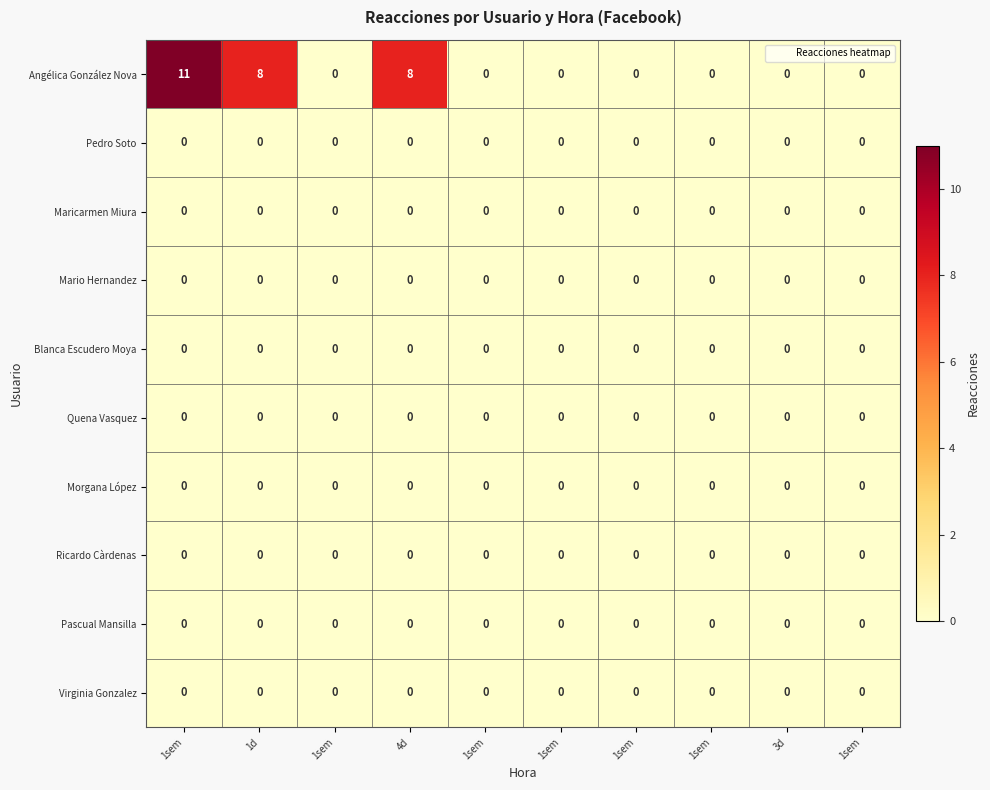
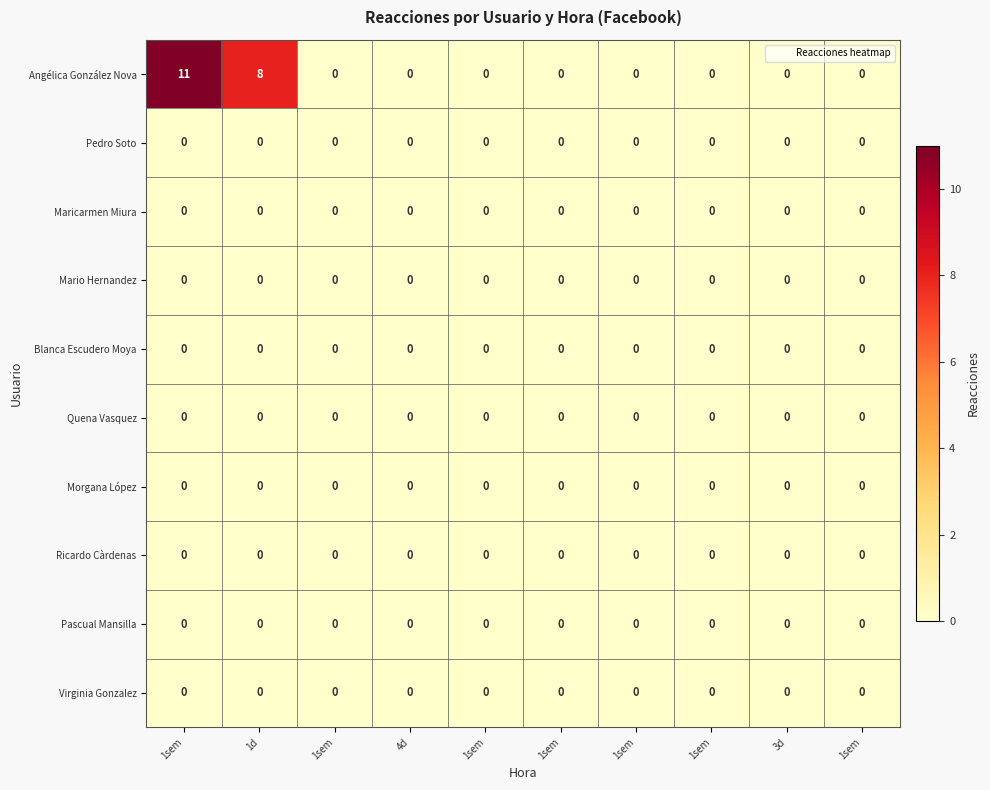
  {
    "Angélica González Nova": {
      "1d": 8,
-     "4d": 8,
+     "4d": 0,
      "3d": 0
    },
    "Pedro Soto": {
      "1d": 0,
      "4d": 0,
      "3d": 0
    },
    "Maricarmen Miura": {
      "1d": 0,
      "4d": 0,
      "3d": 0
    },
    "Mario Hernandez": {
      "1d": 0,
      "4d": 0,
      "3d": 0
    },
    "Blanca Escudero Moya": {
      "1d": 0,
      "4d": 0,
      "3d": 0
    },
    "Quena Vasquez": {
      "1d": 0,
      "4d": 0,
      "3d": 0
    },
    "Morgana López": {
      "1d": 0,
      "4d": 0,
      "3d": 0
    },
    "Ricardo Càrdenas": {
      "1d": 0,
      "4d": 0,
      "3d": 0
    },
    "Pascual Mansilla": {
      "1d": 0,
      "4d": 0,
      "3d": 0
    },
    "Virginia Gonzalez": {
      "1d": 0,
      "4d": 0,
      "3d": 0
    }
  }
